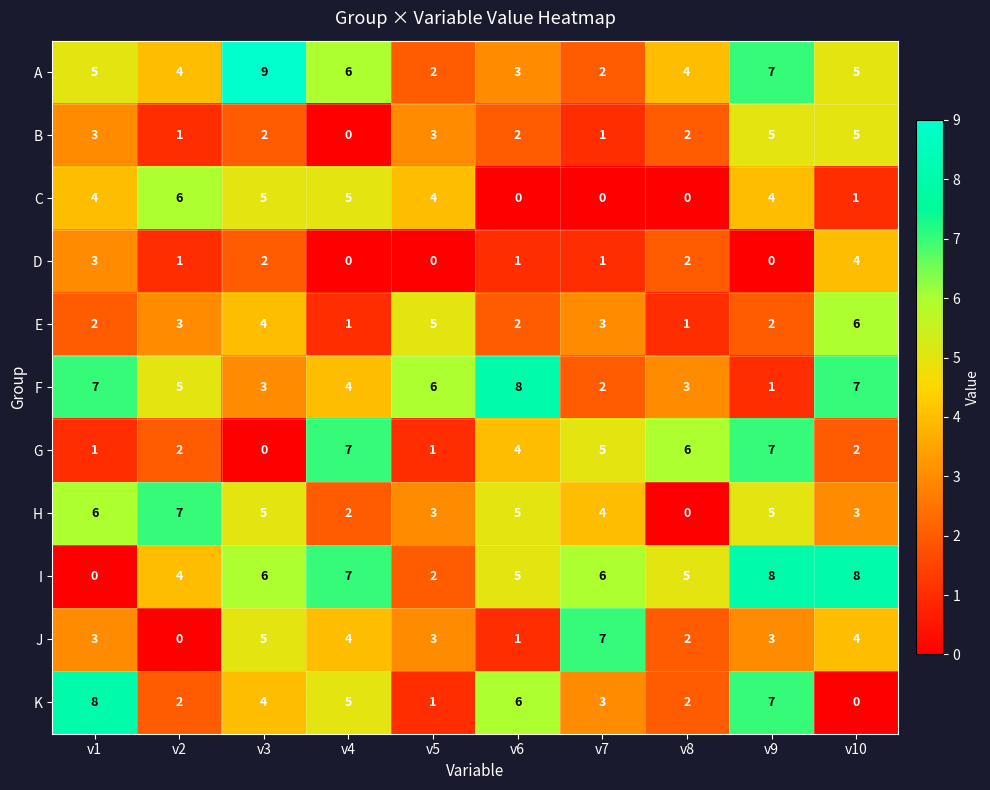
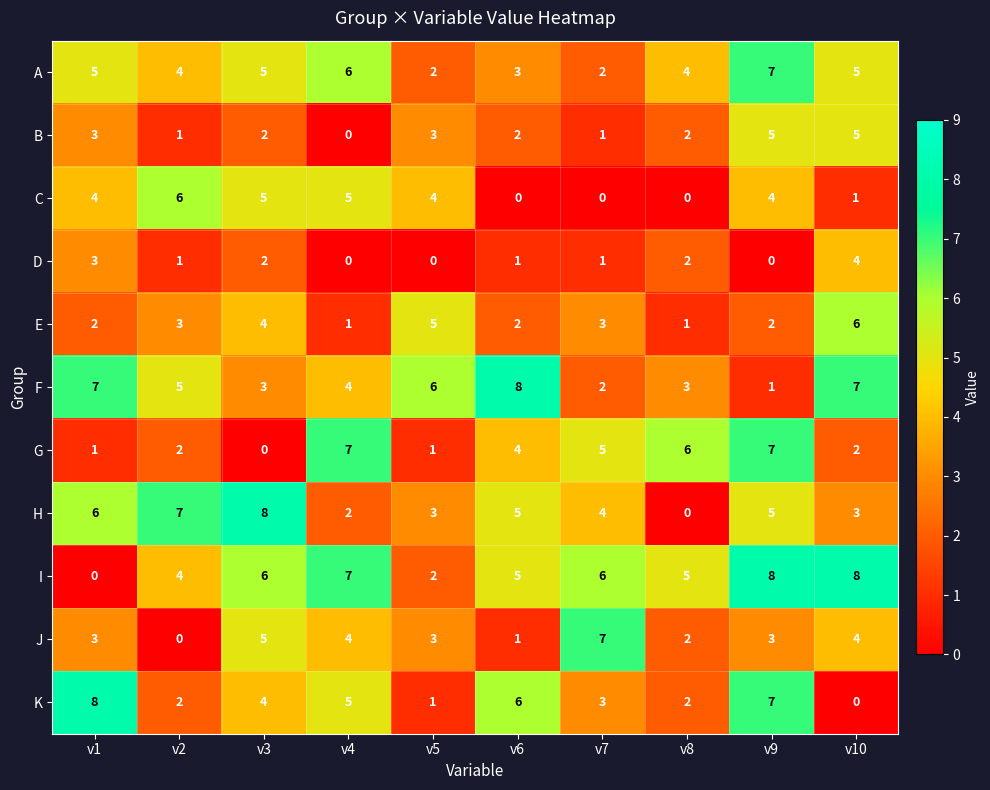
  {
    "A": {
      "v1": 5,
      "v2": 4,
-     "v3": 9,
+     "v3": 5,
      "v4": 6,
      "v5": 2,
      "v6": 3,
      "v7": 2,
      "v8": 4,
      "v9": 7,
      "v10": 5
    },
    "B": {
      "v1": 3,
      "v2": 1,
      "v3": 2,
      "v4": 0,
      "v5": 3,
      "v6": 2,
      "v7": 1,
      "v8": 2,
      "v9": 5,
      "v10": 5
    },
    "C": {
      "v1": 4,
      "v2": 6,
      "v3": 5,
      "v4": 5,
      "v5": 4,
      "v6": 0,
      "v7": 0,
      "v8": 0,
      "v9": 4,
      "v10": 1
    },
    "D": {
      "v1": 3,
      "v2": 1,
      "v3": 2,
      "v4": 0,
      "v5": 0,
      "v6": 1,
      "v7": 1,
      "v8": 2,
      "v9": 0,
      "v10": 4
    },
    "E": {
      "v1": 2,
      "v2": 3,
      "v3": 4,
      "v4": 1,
      "v5": 5,
      "v6": 2,
      "v7": 3,
      "v8": 1,
      "v9": 2,
      "v10": 6
    },
    "F": {
      "v1": 7,
      "v2": 5,
      "v3": 3,
      "v4": 4,
      "v5": 6,
      "v6": 8,
      "v7": 2,
      "v8": 3,
      "v9": 1,
      "v10": 7
    },
    "G": {
      "v1": 1,
      "v2": 2,
      "v3": 0,
      "v4": 7,
      "v5": 1,
      "v6": 4,
      "v7": 5,
      "v8": 6,
      "v9": 7,
      "v10": 2
    },
    "H": {
      "v1": 6,
      "v2": 7,
-     "v3": 5,
+     "v3": 8,
      "v4": 2,
      "v5": 3,
      "v6": 5,
      "v7": 4,
      "v8": 0,
      "v9": 5,
      "v10": 3
    },
    "I": {
      "v1": 0,
      "v2": 4,
      "v3": 6,
      "v4": 7,
      "v5": 2,
      "v6": 5,
      "v7": 6,
      "v8": 5,
      "v9": 8,
      "v10": 8
    },
    "J": {
      "v1": 3,
      "v2": 0,
      "v3": 5,
      "v4": 4,
      "v5": 3,
      "v6": 1,
      "v7": 7,
      "v8": 2,
      "v9": 3,
      "v10": 4
    },
    "K": {
      "v1": 8,
      "v2": 2,
      "v3": 4,
      "v4": 5,
      "v5": 1,
      "v6": 6,
      "v7": 3,
      "v8": 2,
      "v9": 7,
      "v10": 0
    }
  }
